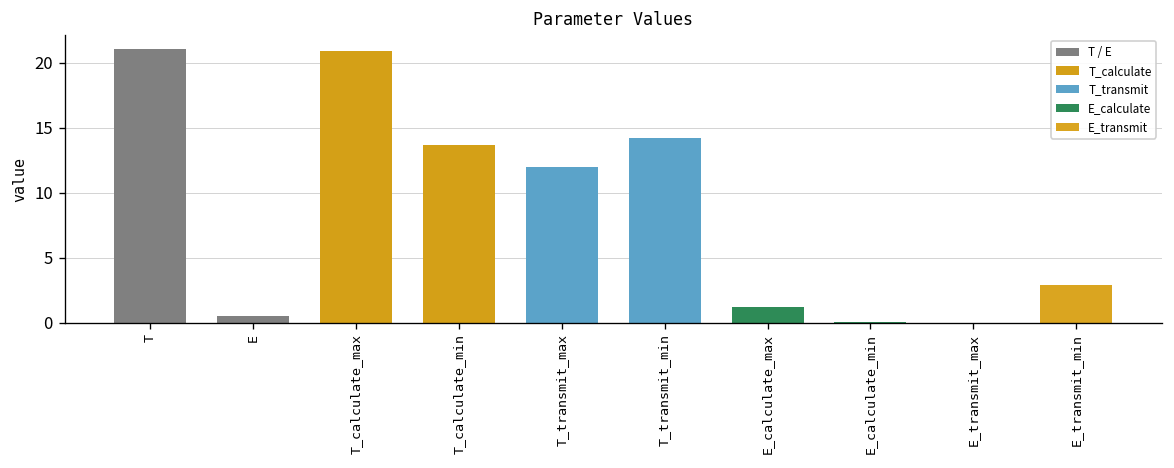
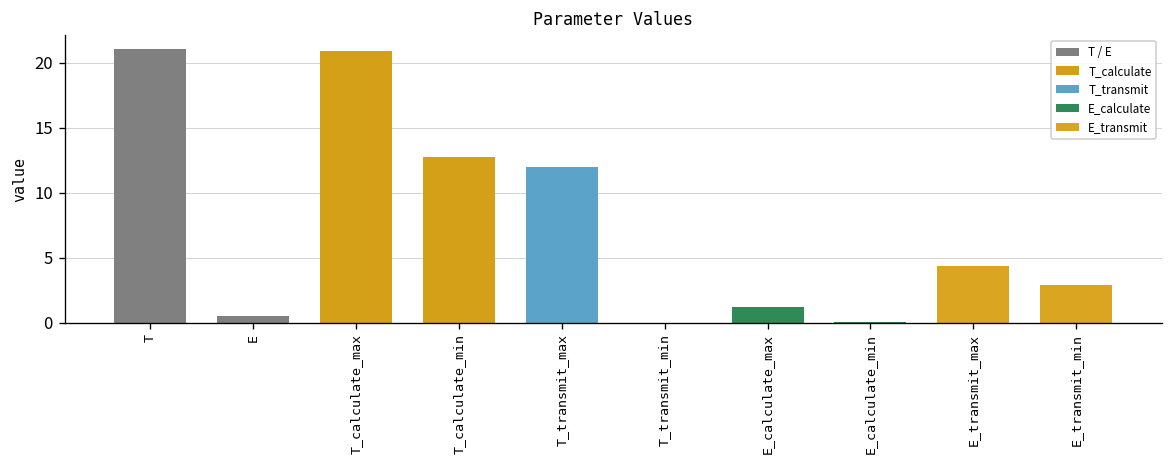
  {
    "T": 21.1,
    "E": 0.5,
    "T_calculate_max": 20.9,
-   "T_calculate_min": 13.7,
+   "T_calculate_min": 12.7,
    "T_transmit_max": 12.0,
-   "T_transmit_min": 14.2,
+   "T_transmit_min": 0.0,
    "E_calculate_max": 1.2,
-   "E_transmit_max": 0.0,
+   "E_transmit_max": 4.4,
    "E_transmit_min": 2.9
  }
